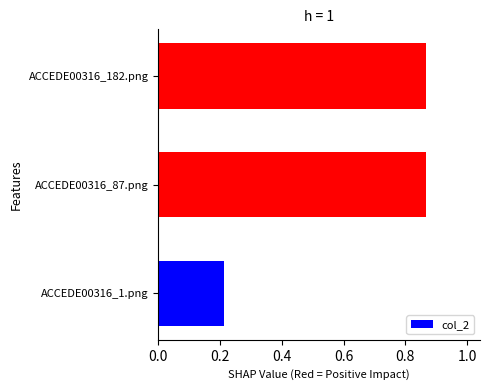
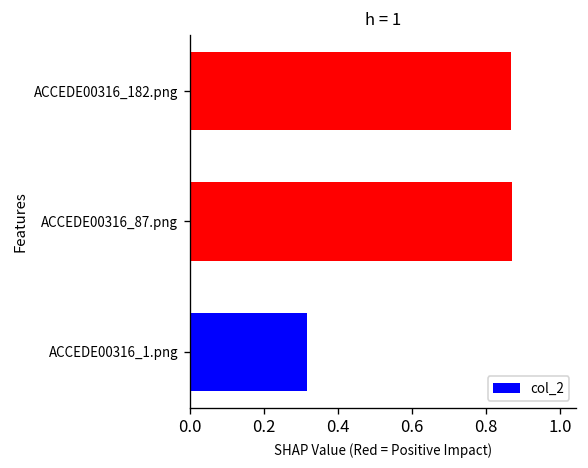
  {
    "ACCEDE00316_182.png": 0.87,
    "ACCEDE00316_87.png": 0.87,
-   "ACCEDE00316_1.png": 0.21
+   "ACCEDE00316_1.png": 0.32
  }
